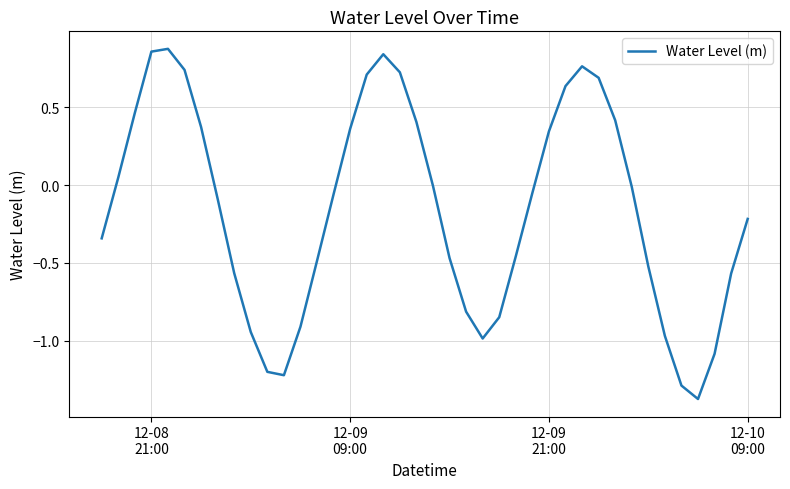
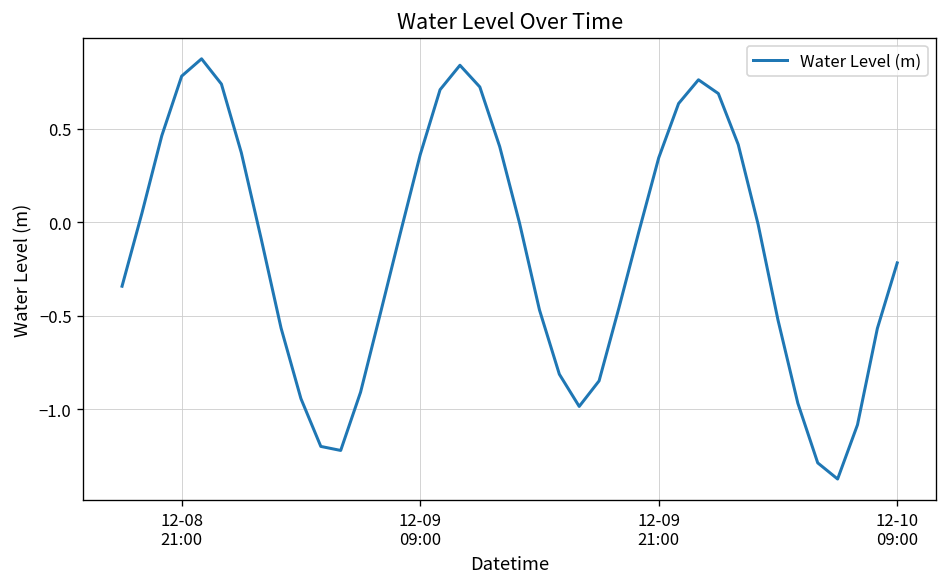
  {
-   "12-08 21:00": 0.86,
+   "12-08 21:00": 0.78,
    "12-09 09:00": 0.36,
    "12-09 21:00": 0.34,
    "12-10 09:00": -0.22
  }
